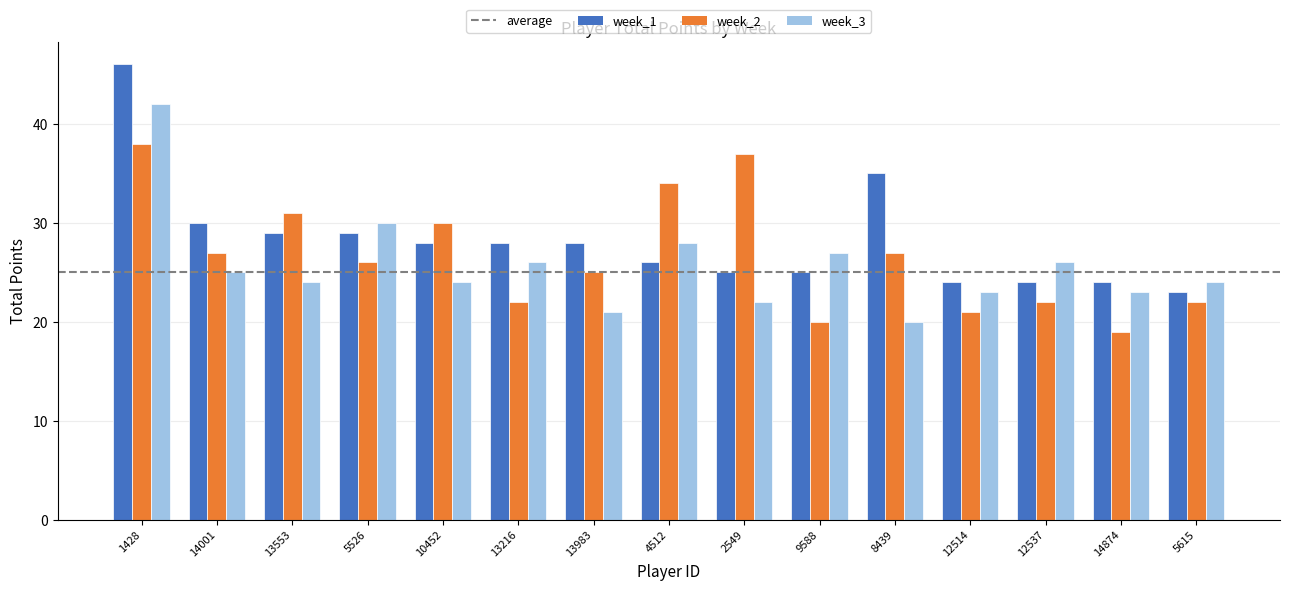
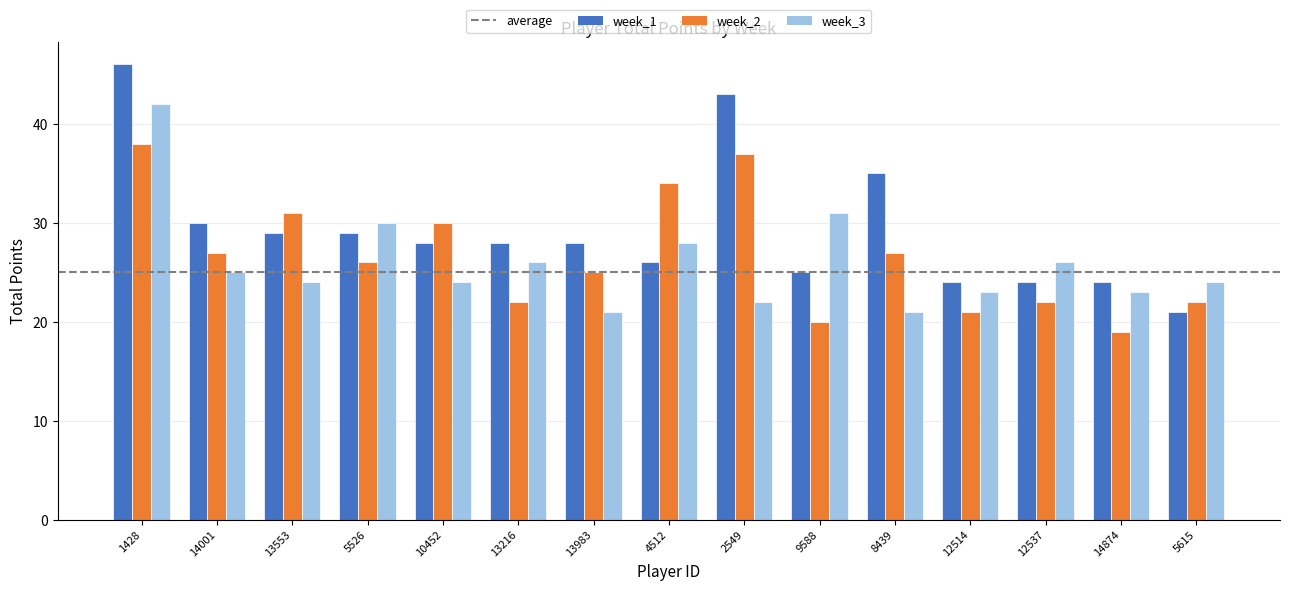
  {
    "week_1": {
      "1428": 46,
      "14001": 30,
      "13553": 29,
      "5526": 29,
      "10452": 28,
      "13216": 28,
      "13983": 28,
      "4512": 26,
-     "2549": 25,
+     "2549": 43,
      "9588": 25,
      "8439": 35,
      "12514": 24,
      "12537": 24,
      "14874": 24,
-     "5615": 23
+     "5615": 21
    },
    "week_2": {
      "1428": 38,
      "14001": 27,
      "13553": 31,
      "5526": 26,
      "10452": 30,
      "13216": 22,
      "13983": 25,
      "4512": 34,
      "2549": 37,
      "9588": 20,
      "8439": 27,
      "12514": 21,
      "12537": 22,
      "14874": 19,
      "5615": 22
    },
    "week_3": {
      "1428": 42,
      "14001": 25,
      "13553": 24,
      "5526": 30,
      "10452": 24,
      "13216": 26,
      "13983": 21,
      "4512": 28,
      "2549": 22,
-     "9588": 27,
-     "8439": 20,
+     "9588": 31,
+     "8439": 21,
      "12514": 23,
      "12537": 26,
      "14874": 23,
      "5615": 24
    }
  }
